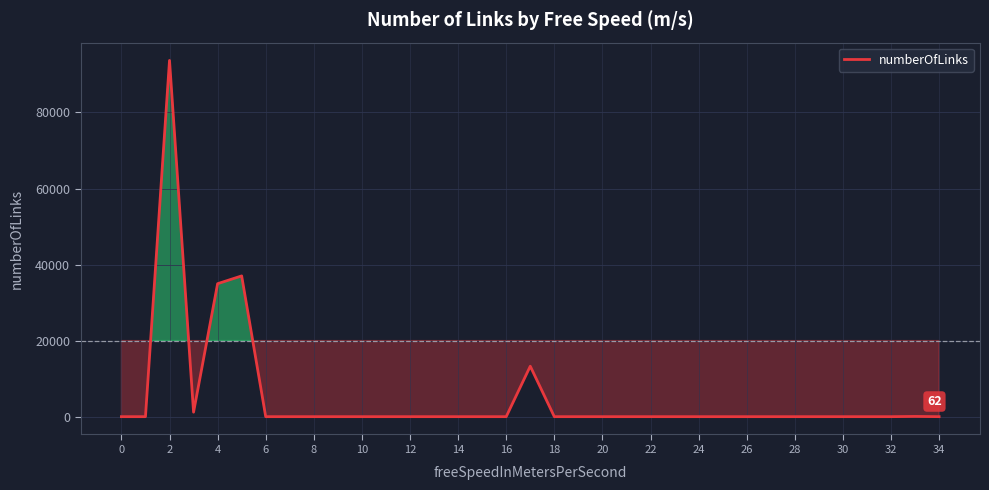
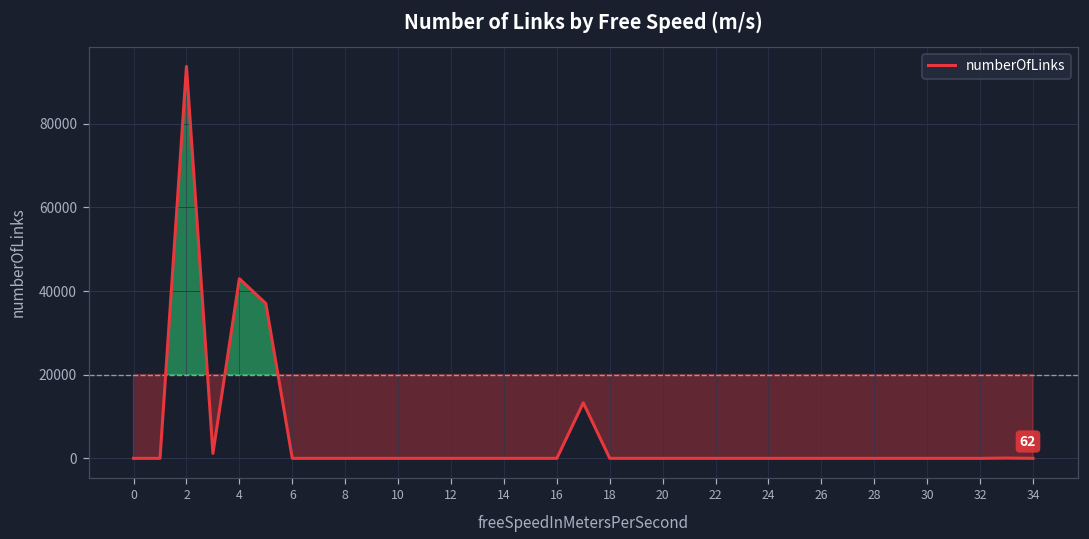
  {
    "0": 0,
    "2": 94000,
-   "4": 35000,
+   "4": 43000,
    "6": 0,
    "8": 0,
    "10": 0,
    "12": 0,
    "14": 0,
    "16": 0,
    "18": 0,
    "20": 0,
    "22": 0,
    "24": 0,
    "26": 0,
    "28": 0,
    "30": 0,
    "32": 0
  }
